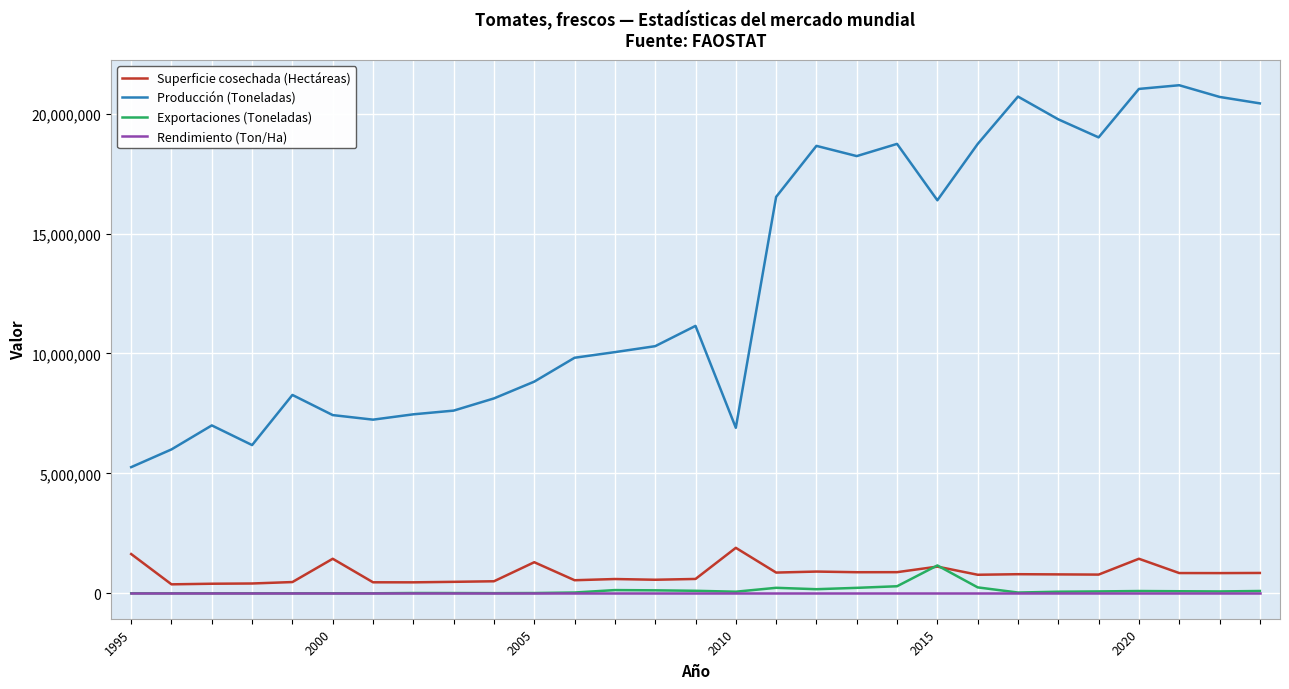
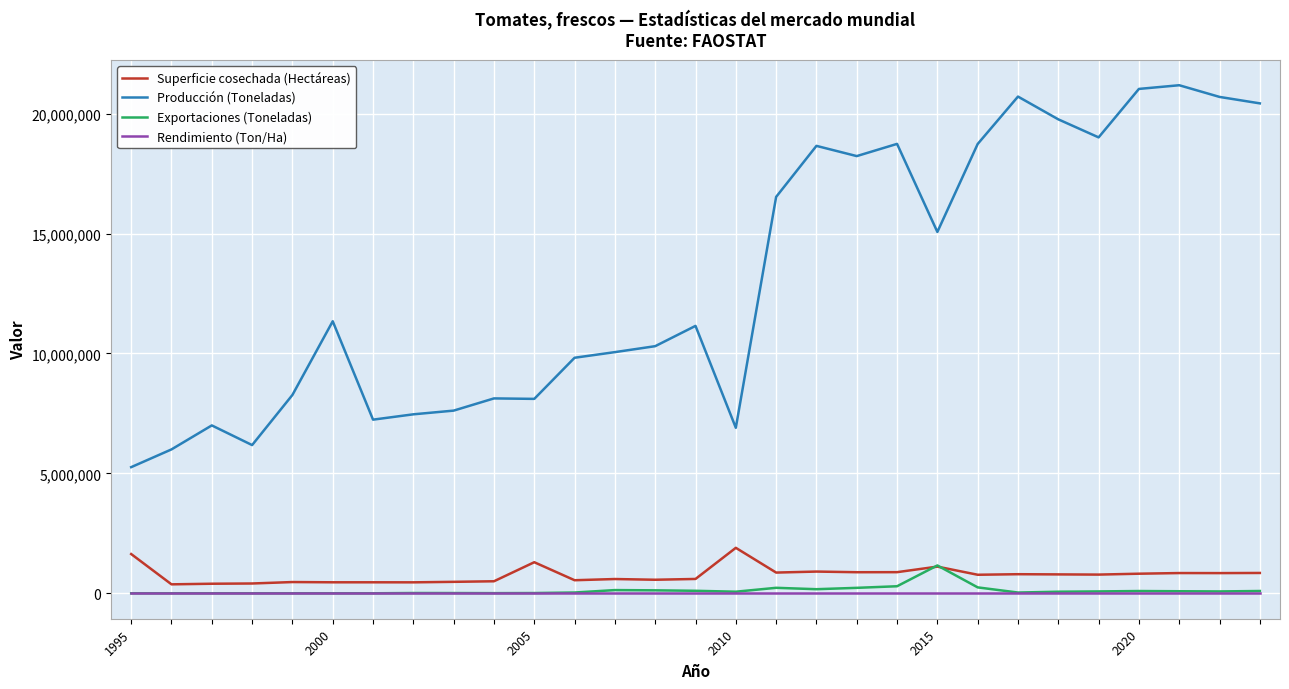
  {
    "Superficie cosechada (Hectáreas)": {
      "1995": "1,600,000",
-     "2000": "1,400,000",
+     "2000": "500,000",
      "2005": "1,300,000",
      "2010": "1,900,000",
-     "2020": "1,400,000"
+     "2020": "800,000"
    },
    "Producción (Toneladas)": {
      "1995": "5,300,000",
-     "2000": "7,400,000",
-     "2005": "8,800,000",
+     "2000": "11,300,000",
+     "2005": "8,100,000",
      "2010": "6,900,000",
-     "2015": "16,400,000",
+     "2015": "15,100,000",
      "2020": "21,000,000"
    },
    "Rendimiento (Ton/Ha)": {
      "2015": "0"
    }
  }
